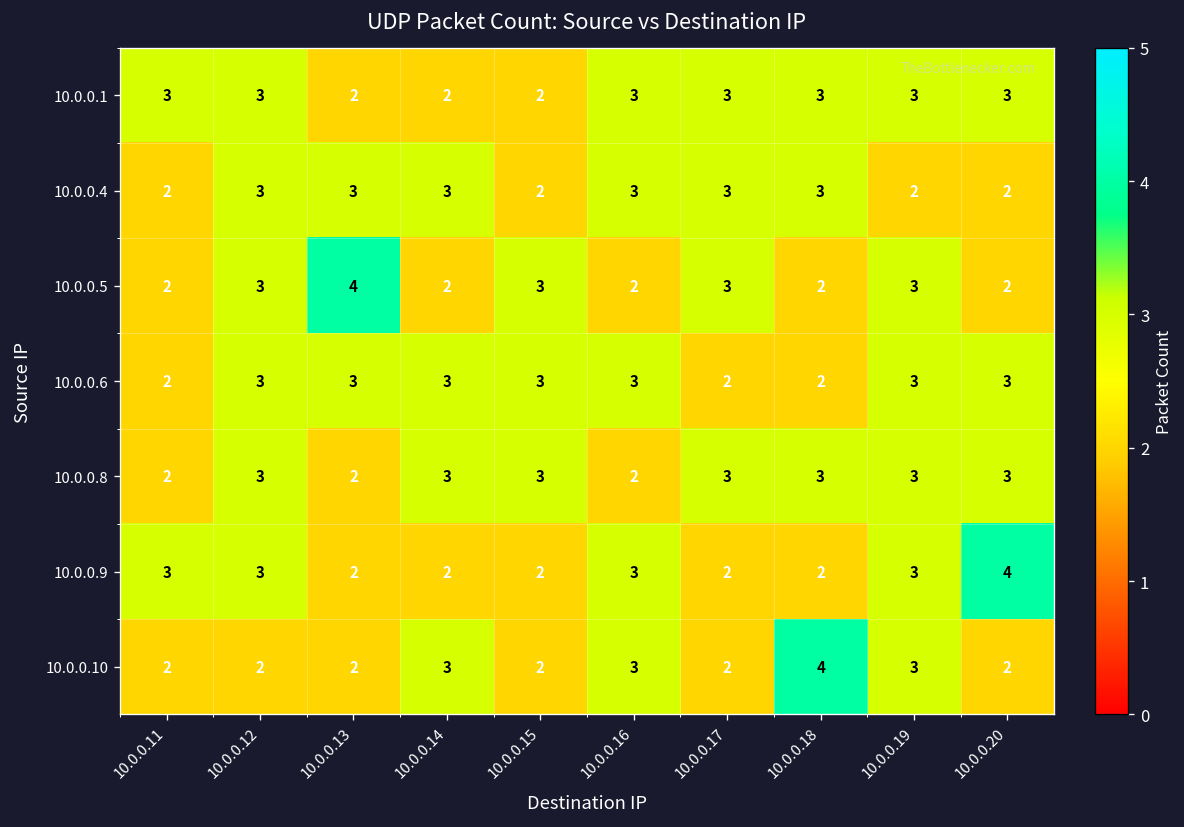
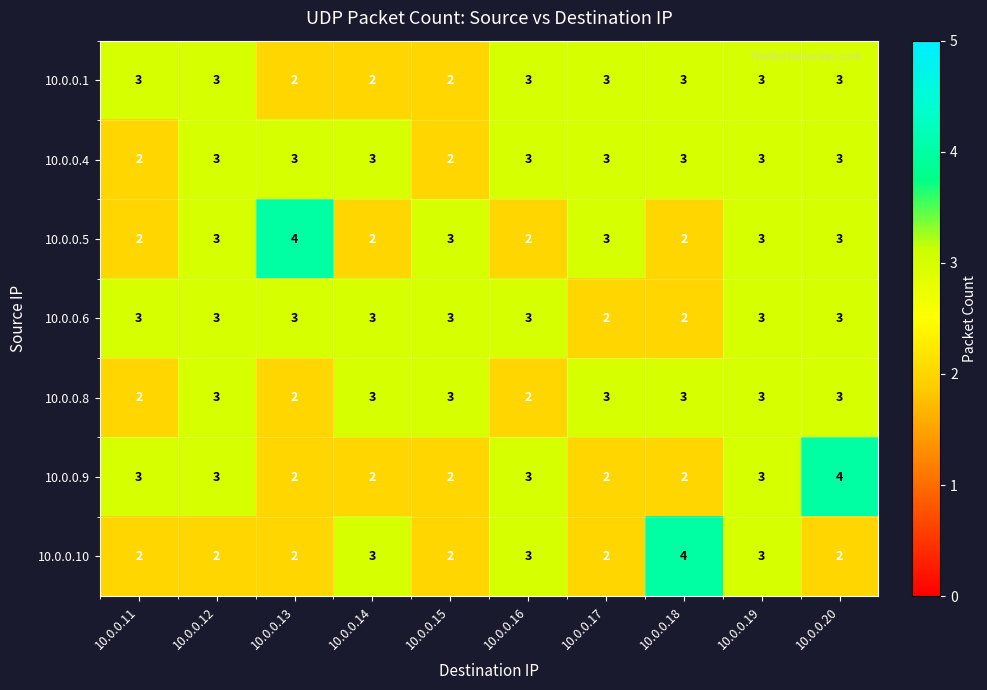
  {
    "10.0.0.1": {
      "10.0.0.11": 3,
      "10.0.0.12": 3,
      "10.0.0.13": 2,
      "10.0.0.14": 2,
      "10.0.0.15": 2,
      "10.0.0.16": 3,
      "10.0.0.17": 3,
      "10.0.0.18": 3,
      "10.0.0.19": 3
    },
    "10.0.0.4": {
      "10.0.0.11": 2,
      "10.0.0.12": 3,
      "10.0.0.13": 3,
      "10.0.0.14": 3,
      "10.0.0.15": 2,
      "10.0.0.16": 3,
      "10.0.0.17": 3,
      "10.0.0.18": 3,
-     "10.0.0.19": 2,
-     "10.0.0.20": 2
+     "10.0.0.19": 3,
+     "10.0.0.20": 3
    },
    "10.0.0.5": {
      "10.0.0.11": 2,
      "10.0.0.12": 3,
      "10.0.0.13": 4,
      "10.0.0.14": 2,
      "10.0.0.15": 3,
      "10.0.0.16": 2,
      "10.0.0.17": 3,
      "10.0.0.18": 2,
      "10.0.0.19": 3,
-     "10.0.0.20": 2
+     "10.0.0.20": 3
    },
    "10.0.0.6": {
-     "10.0.0.11": 2,
+     "10.0.0.11": 3,
      "10.0.0.12": 3,
      "10.0.0.13": 3,
      "10.0.0.14": 3,
      "10.0.0.15": 3,
      "10.0.0.16": 3,
      "10.0.0.17": 2,
      "10.0.0.18": 2,
      "10.0.0.19": 3,
      "10.0.0.20": 3
    },
    "10.0.0.8": {
      "10.0.0.11": 2,
      "10.0.0.12": 3,
      "10.0.0.13": 2,
      "10.0.0.14": 3,
      "10.0.0.15": 3,
      "10.0.0.16": 2,
      "10.0.0.17": 3,
      "10.0.0.18": 3,
      "10.0.0.19": 3,
      "10.0.0.20": 3
    },
    "10.0.0.9": {
      "10.0.0.11": 3,
      "10.0.0.12": 3,
      "10.0.0.13": 2,
      "10.0.0.14": 2,
      "10.0.0.15": 2,
      "10.0.0.16": 3,
      "10.0.0.17": 2,
      "10.0.0.18": 2,
      "10.0.0.19": 3,
      "10.0.0.20": 4
    },
    "10.0.0.10": {
      "10.0.0.11": 2,
      "10.0.0.12": 2,
      "10.0.0.13": 2,
      "10.0.0.14": 3,
      "10.0.0.15": 2,
      "10.0.0.16": 3,
      "10.0.0.17": 2,
      "10.0.0.18": 4,
      "10.0.0.19": 3,
      "10.0.0.20": 2
    }
  }
